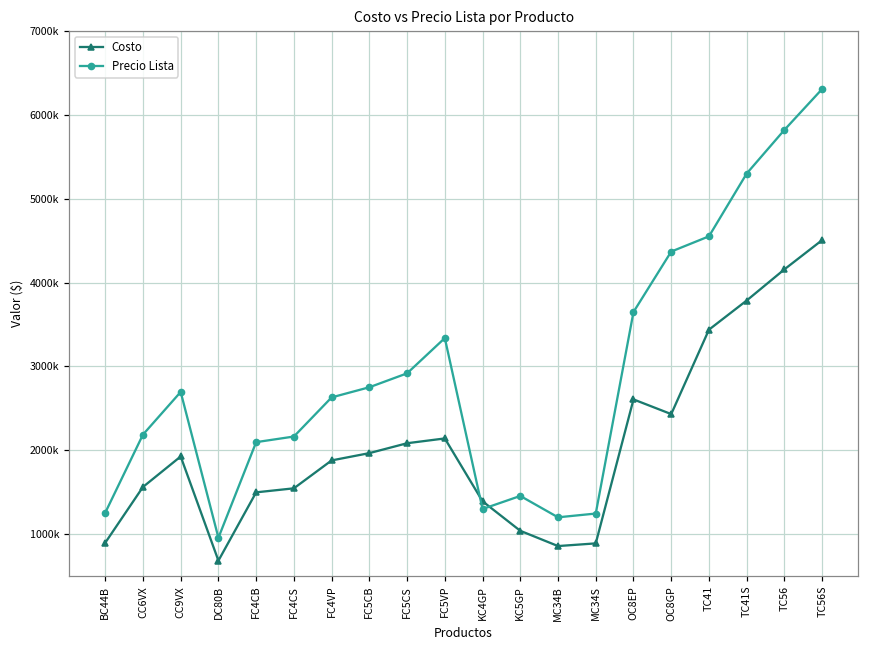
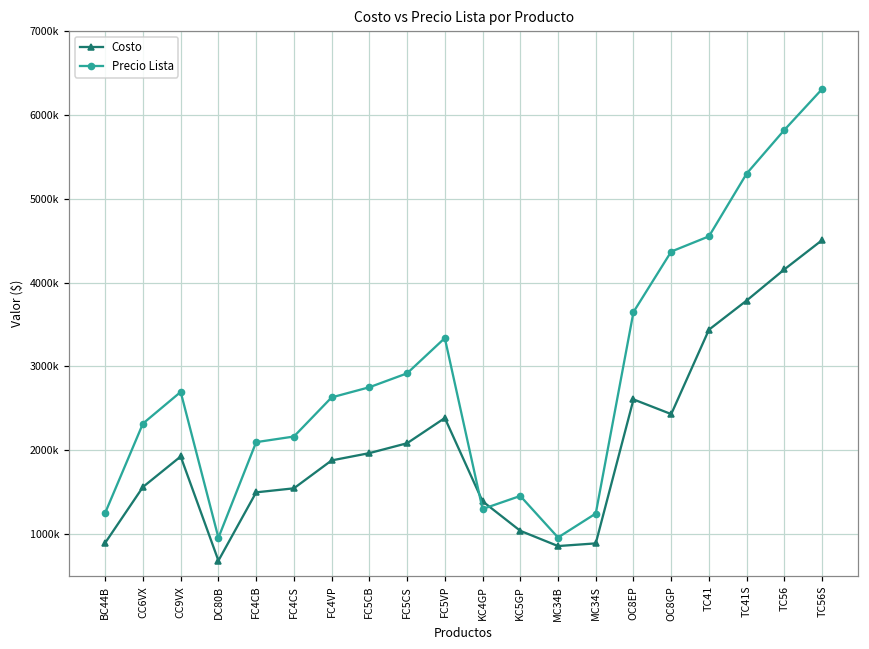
  {
    "Costo": {
      "BC44B": 900000,
      "CC6VX": 1600000,
      "CC9VX": 1900000,
      "DC80B": 700000,
      "FC4CB": 1500000,
      "FC4CS": 1500000,
      "FC4VP": 1900000,
      "FC5CB": 2000000,
      "FC5CS": 2100000,
-     "FC5VP": 2100000,
+     "FC5VP": 2400000,
      "KC4GP": 1400000,
      "KC5GP": 1000000,
      "MC34B": 900000,
      "MC34S": 900000,
      "OC8EP": 2600000,
      "OC8GP": 2400000,
      "TC41": 3400000,
      "TC41S": 3800000,
      "TC56": 4200000,
      "TC56S": 4500000
    },
    "Precio Lista": {
      "BC44B": 1300000,
-     "CC6VX": 2200000,
+     "CC6VX": 2300000,
      "CC9VX": 2700000,
      "DC80B": 1000000,
      "FC4CB": 2100000,
      "FC4CS": 2200000,
      "FC4VP": 2600000,
      "FC5CB": 2800000,
      "FC5CS": 2900000,
      "FC5VP": 3300000,
      "KC4GP": 1300000,
      "KC5GP": 1500000,
-     "MC34B": 1200000,
+     "MC34B": 1000000,
      "MC34S": 1200000,
      "OC8EP": 3600000,
      "OC8GP": 4400000,
      "TC41": 4600000,
      "TC41S": 5300000,
      "TC56": 5800000,
      "TC56S": 6300000
    }
  }
